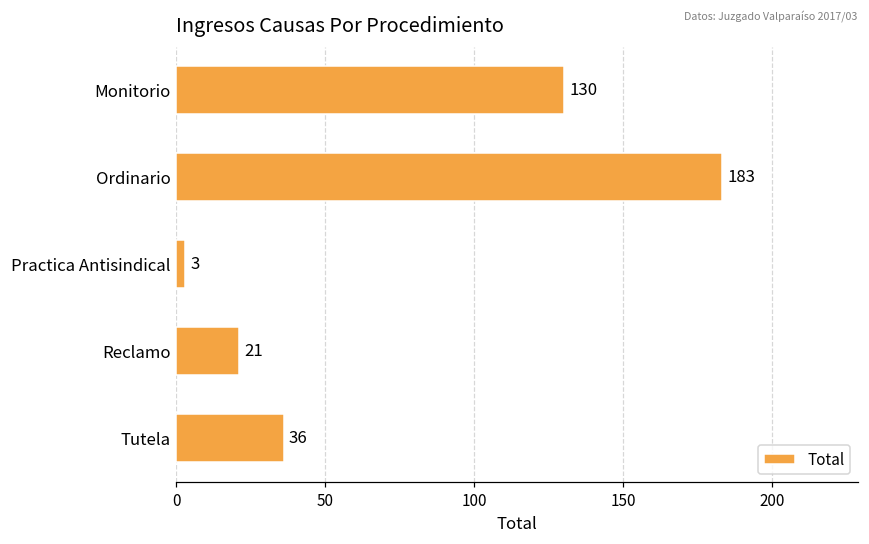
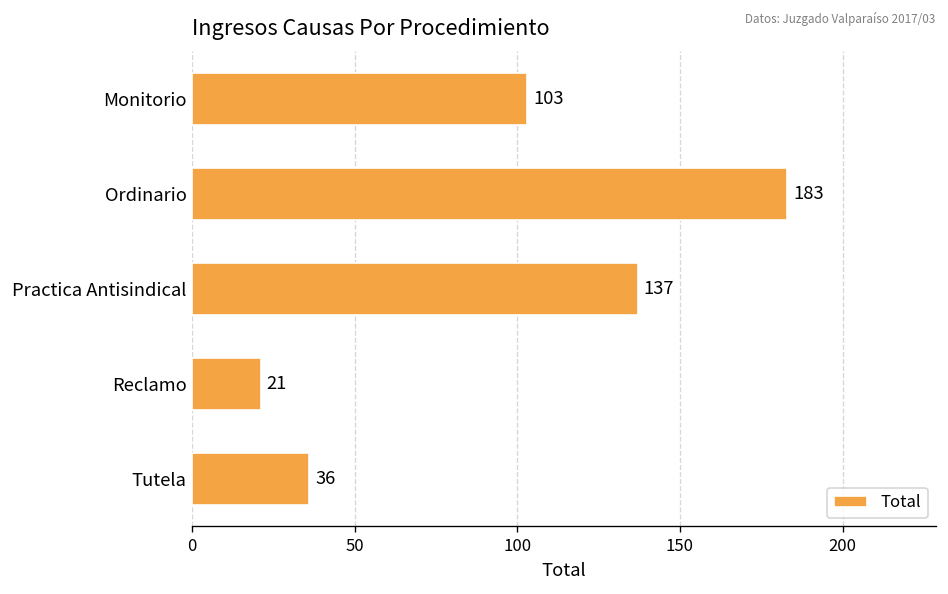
  {
-   "Monitorio": 130,
+   "Monitorio": 103,
    "Ordinario": 183,
-   "Practica Antisindical": 3,
+   "Practica Antisindical": 137,
    "Reclamo": 21,
    "Tutela": 36
  }
